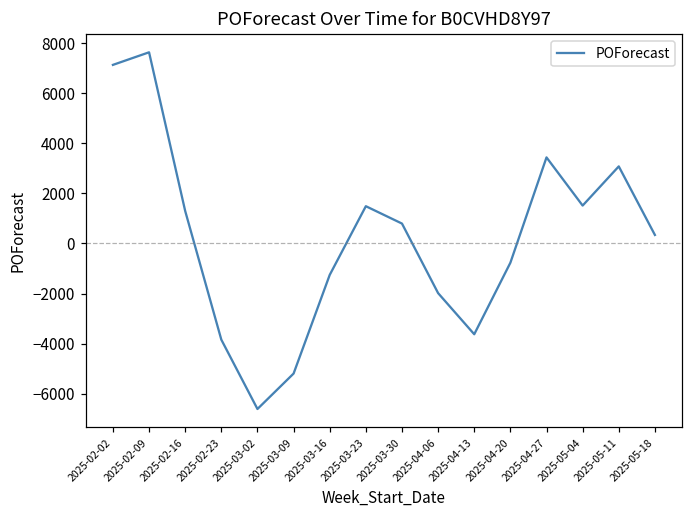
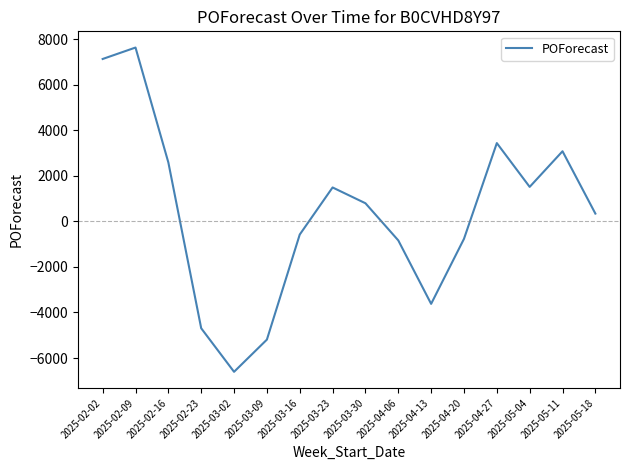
  {
    "2025-02-02": 7100,
    "2025-02-09": 7600,
-   "2025-02-16": 1300,
-   "2025-02-23": -3800,
+   "2025-02-16": 2600,
+   "2025-02-23": -4700,
    "2025-03-02": -6600,
    "2025-03-09": -5200,
-   "2025-03-16": -1300,
+   "2025-03-16": -600,
    "2025-03-23": 1500,
    "2025-03-30": 800,
-   "2025-04-06": -2000,
+   "2025-04-06": -800,
    "2025-04-13": -3600,
    "2025-04-20": -800,
    "2025-04-27": 3400,
    "2025-05-04": 1500,
    "2025-05-11": 3100,
    "2025-05-18": 300
  }
